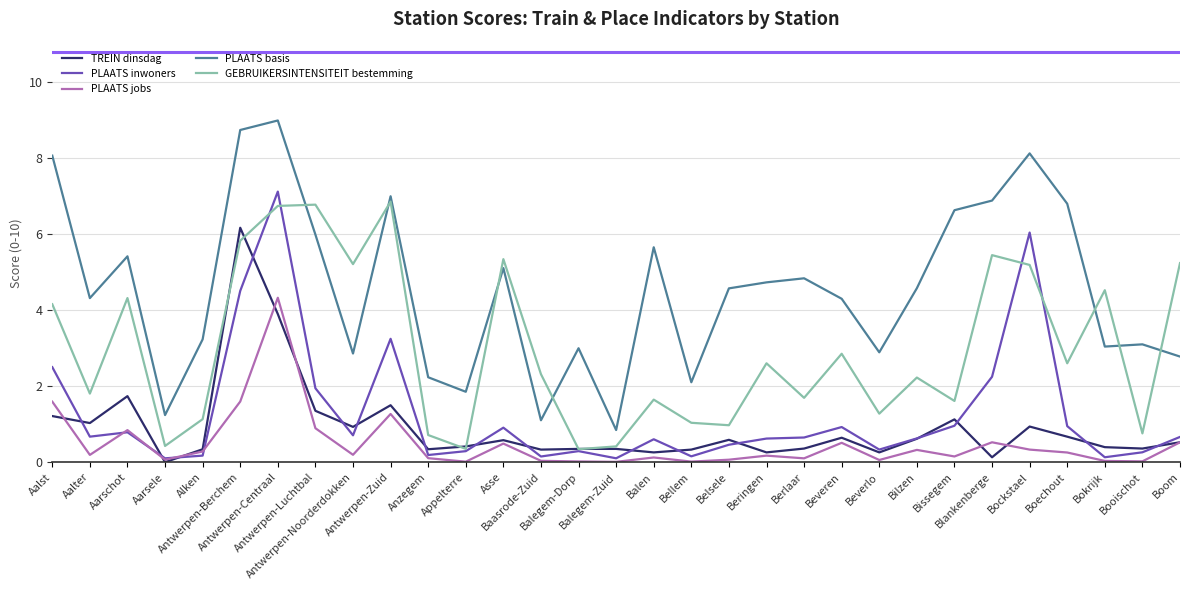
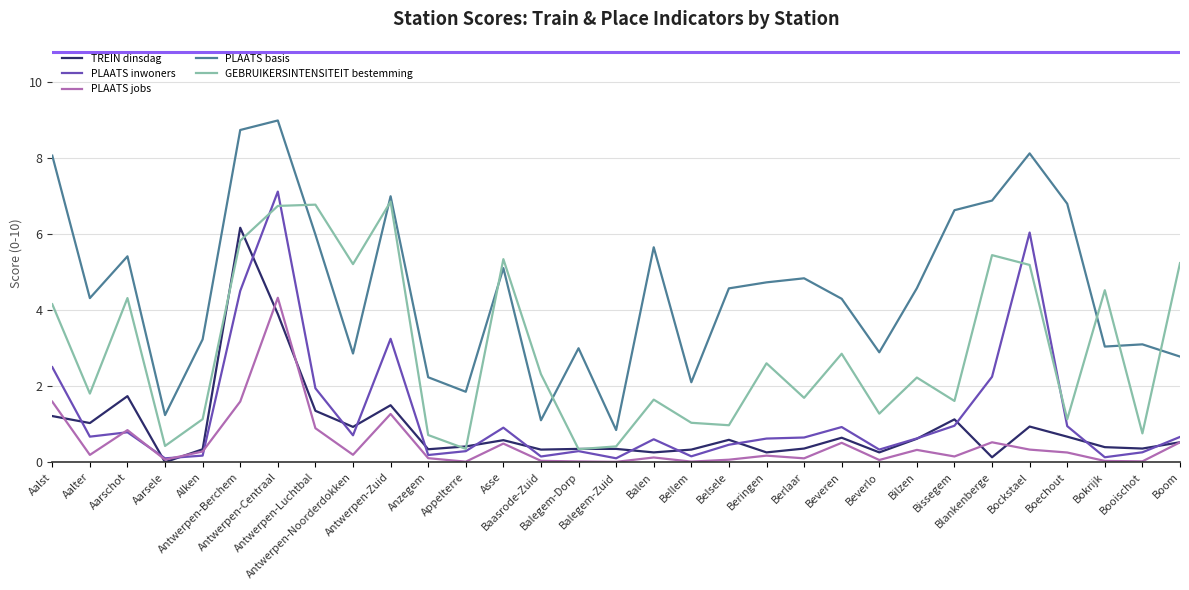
  {
    "TREIN dinsdag": {
      "Aalst": 1.2,
      "Aalter": 1.0,
      "Aarschot": 1.7,
      "Antwerpen-Berchem": 6.2,
      "Antwerpen-Centraal": 3.9,
      "Antwerpen-Luchtbal": 1.4,
      "Antwerpen-Noorderdokken": 0.9,
      "Antwerpen-Zuid": 1.5,
      "Anzegem": 0.3,
      "Asse": 0.6,
      "Baasrode-Zuid": 0.3,
      "Balen": 0.3,
      "Bellem": 0.3,
      "Belsele": 0.6,
      "Beringen": 0.3,
      "Berlaar": 0.4,
      "Beveren": 0.6,
      "Beverlo": 0.3,
      "Bissegem": 1.1,
      "Blankenberge": 0.1,
      "Bockstael": 0.9,
      "Boechout": 0.7,
      "Bokrijk": 0.4,
      "Booischot": 0.4
    },
    "PLAATS inwoners": {
      "Aalst": 2.5,
      "Aalter": 0.7,
      "Alken": 0.2,
      "Antwerpen-Berchem": 4.5,
      "Antwerpen-Centraal": 7.1,
      "Antwerpen-Luchtbal": 1.9,
      "Antwerpen-Noorderdokken": 0.7,
      "Antwerpen-Zuid": 3.2,
      "Anzegem": 0.2,
      "Asse": 0.9,
      "Baasrode-Zuid": 0.1,
      "Balegem-Zuid": 0.1,
      "Balen": 0.6,
      "Bellem": 0.2,
      "Belsele": 0.5,
      "Beringen": 0.6,
      "Berlaar": 0.6,
      "Beveren": 0.9,
      "Beverlo": 0.3,
      "Bissegem": 1.0,
      "Blankenberge": 2.2,
      "Bockstael": 6.0,
      "Boechout": 0.9,
      "Bokrijk": 0.1,
      "Booischot": 0.3,
      "Boom": 0.7
    },
    "PLAATS jobs": {
      "Aalst": 1.6,
      "Aalter": 0.2,
      "Antwerpen-Berchem": 1.6,
      "Antwerpen-Centraal": 4.3,
      "Antwerpen-Luchtbal": 0.9,
      "Antwerpen-Noorderdokken": 0.2,
      "Antwerpen-Zuid": 1.3,
      "Anzegem": 0.1,
      "Appelterre": 0.0,
      "Asse": 0.5,
      "Baasrode-Zuid": 0.0,
      "Balegem-Dorp": 0.0,
      "Balegem-Zuid": 0.0,
      "Balen": 0.1,
      "Bellem": 0.0,
      "Belsele": 0.1,
      "Beringen": 0.2,
      "Berlaar": 0.1,
      "Beveren": 0.5,
      "Beverlo": 0.1,
      "Bilzen": 0.3,
      "Bissegem": 0.2,
      "Blankenberge": 0.5,
      "Bockstael": 0.3,
      "Boechout": 0.3,
      "Bokrijk": 0.0,
      "Booischot": 0.0
    },
    "PLAATS basis": {
      "Aalst": 8.1,
      "Aalter": 4.3,
      "Aarschot": 5.4,
      "Aarsele": 1.2,
      "Alken": 3.2,
      "Antwerpen-Berchem": 8.7,
      "Antwerpen-Centraal": 9.0,
      "Antwerpen-Luchtbal": 6.0,
      "Antwerpen-Noorderdokken": 2.9,
      "Antwerpen-Zuid": 7.0,
      "Anzegem": 2.2,
      "Appelterre": 1.9,
      "Asse": 5.1,
      "Baasrode-Zuid": 1.1,
      "Balegem-Dorp": 3.0,
      "Balegem-Zuid": 0.8,
      "Balen": 5.7,
      "Bellem": 2.1,
      "Belsele": 4.6,
      "Beringen": 4.7,
      "Berlaar": 4.8,
      "Beveren": 4.3,
      "Beverlo": 2.9,
      "Bilzen": 4.6,
      "Bissegem": 6.6,
      "Blankenberge": 6.9,
      "Bockstael": 8.1,
      "Boechout": 6.8,
      "Bokrijk": 3.0,
      "Booischot": 3.1,
      "Boom": 2.8
    },
    "GEBRUIKERSINTENSITEIT bestemming": {
      "Aalst": 4.2,
      "Aalter": 1.8,
      "Aarschot": 4.3,
      "Aarsele": 0.4,
      "Alken": 1.1,
      "Antwerpen-Berchem": 5.8,
      "Antwerpen-Centraal": 6.7,
      "Antwerpen-Luchtbal": 6.8,
      "Antwerpen-Noorderdokken": 5.2,
      "Antwerpen-Zuid": 6.9,
      "Anzegem": 0.7,
      "Asse": 5.3,
      "Baasrode-Zuid": 2.3,
      "Balen": 1.6,
      "Bellem": 1.0,
      "Belsele": 1.0,
      "Beringen": 2.6,
      "Berlaar": 1.7,
      "Beveren": 2.9,
      "Beverlo": 1.3,
      "Bilzen": 2.2,
      "Bissegem": 1.6,
      "Blankenberge": 5.5,
      "Bockstael": 5.2,
-     "Boechout": 2.6,
+     "Boechout": 1.1,
      "Bokrijk": 4.5,
      "Booischot": 0.8,
      "Boom": 5.2
    }
  }
